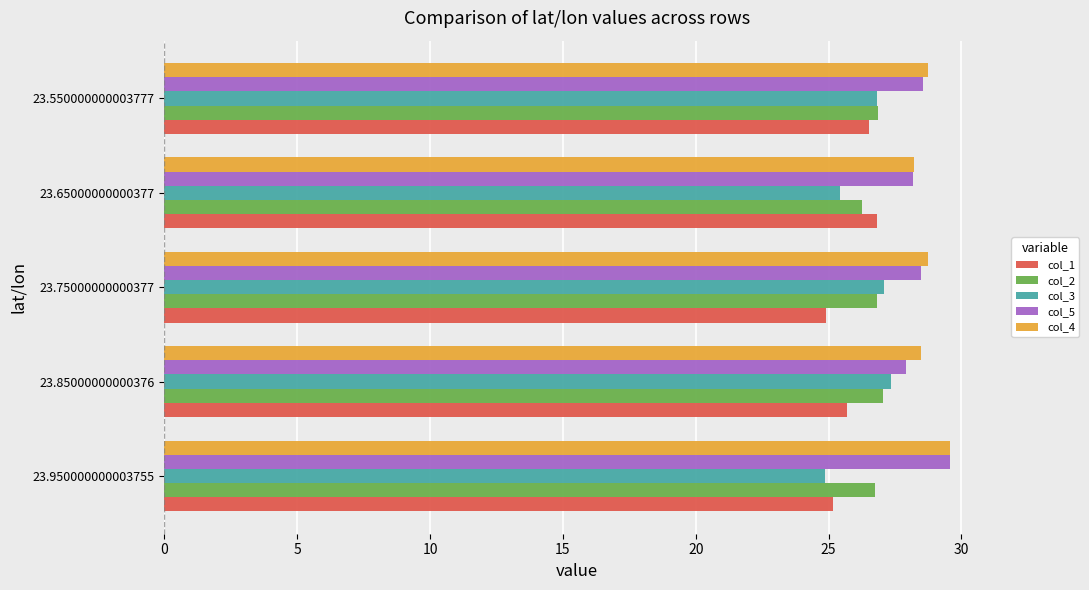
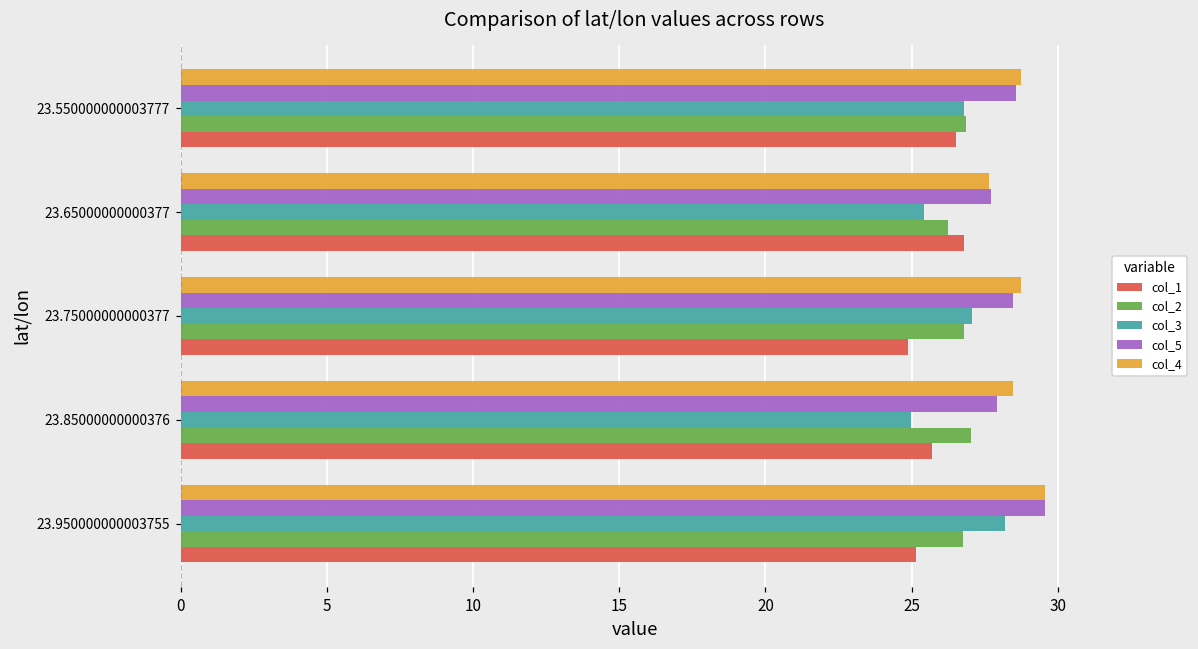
  {
    "col_1": {
      "23.550000000003777": 26.5,
      "23.65000000000377": 26.8,
      "23.75000000000377": 24.9,
      "23.85000000000376": 25.7,
      "23.950000000003755": 25.2
    },
    "col_2": {
      "23.550000000003777": 26.9,
      "23.65000000000377": 26.3,
      "23.75000000000377": 26.8,
      "23.85000000000376": 27.0,
      "23.950000000003755": 26.7
    },
    "col_3": {
      "23.550000000003777": 26.8,
      "23.65000000000377": 25.4,
      "23.75000000000377": 27.1,
-     "23.85000000000376": 27.4,
-     "23.950000000003755": 24.9
+     "23.85000000000376": 25.0,
+     "23.950000000003755": 28.2
    },
    "col_5": {
      "23.550000000003777": 28.6,
-     "23.65000000000377": 28.2,
+     "23.65000000000377": 27.7,
      "23.75000000000377": 28.5,
      "23.85000000000376": 27.9,
      "23.950000000003755": 29.6
    },
    "col_4": {
      "23.550000000003777": 28.7,
-     "23.65000000000377": 28.2,
+     "23.65000000000377": 27.6,
      "23.75000000000377": 28.7,
      "23.85000000000376": 28.5,
      "23.950000000003755": 29.6
    }
  }
